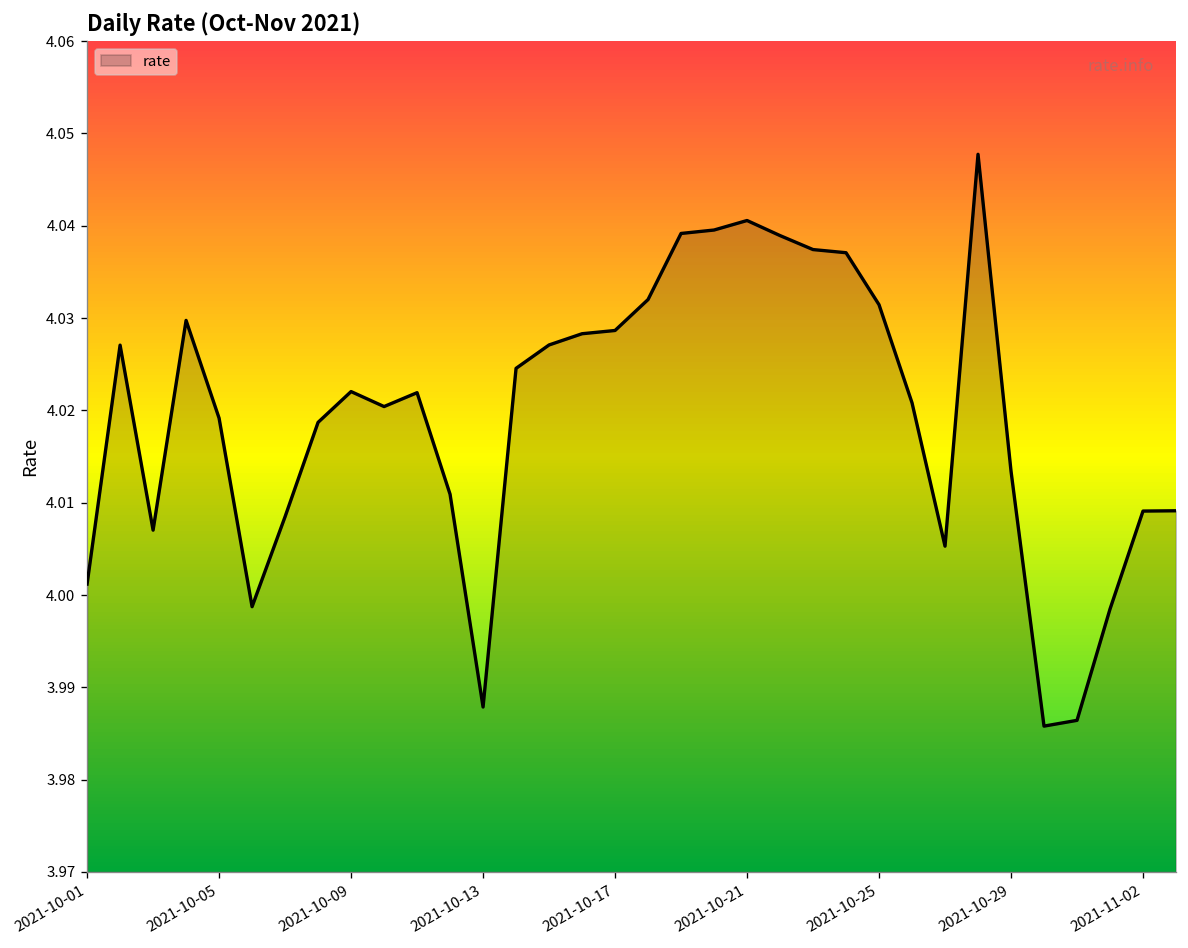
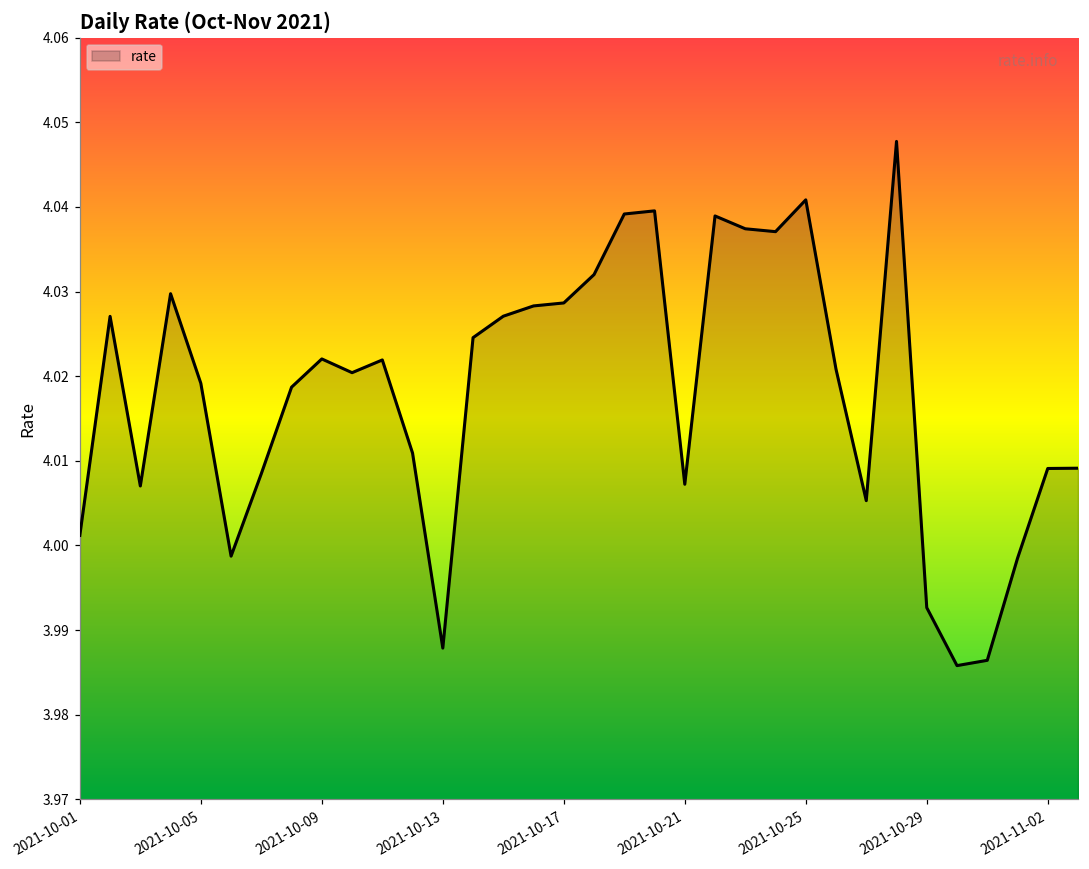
  {
    "2021-10-01": 4.001,
    "2021-10-05": 4.019,
    "2021-10-09": 4.022,
    "2021-10-13": 3.988,
    "2021-10-17": 4.029,
-   "2021-10-21": 4.041,
-   "2021-10-25": 4.031,
-   "2021-10-29": 4.013,
+   "2021-10-21": 4.007,
+   "2021-10-25": 4.041,
+   "2021-10-29": 3.993,
    "2021-11-02": 4.009
  }
